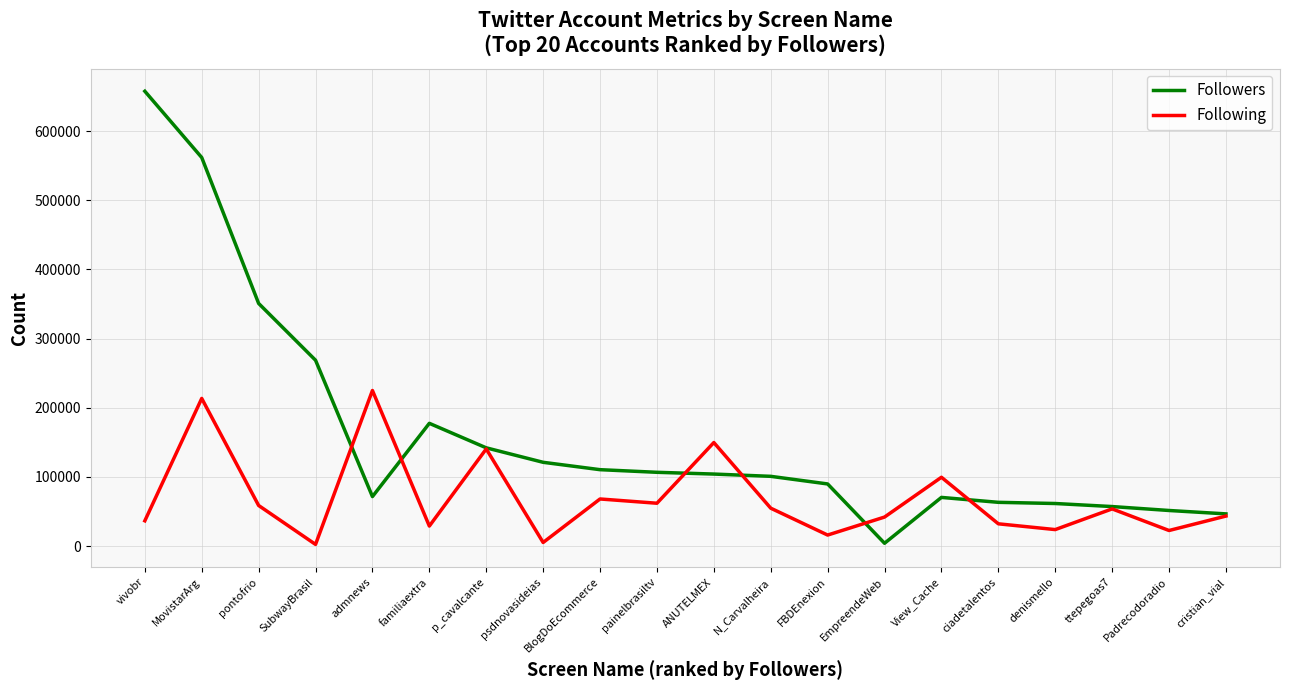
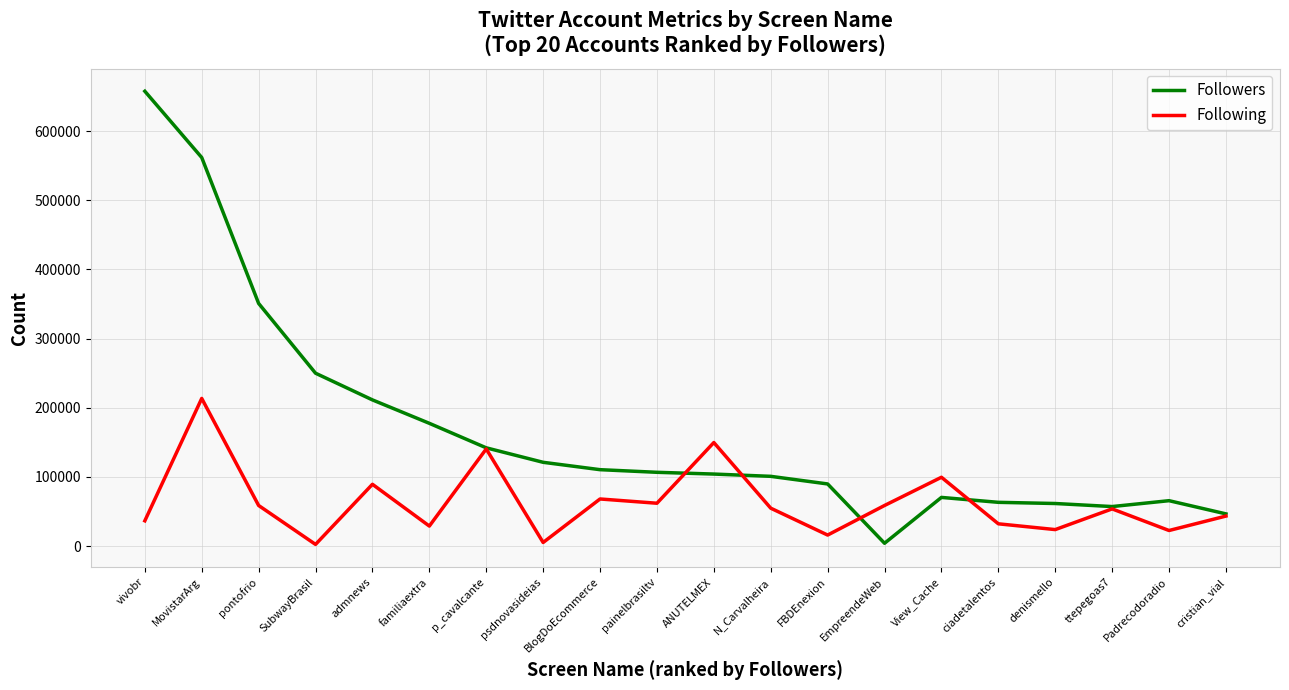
  {
    "Followers": {
      "vivobr": 660000,
      "MovistarArg": 560000,
      "pontofrio": 350000,
-     "SubwayBrasil": 270000,
-     "admnews": 70000,
+     "SubwayBrasil": 250000,
+     "admnews": 210000,
      "familiaextra": 180000,
      "psdnovasideias": 120000,
      "BlogDoEcommerce": 110000,
      "painelbrasiltv": 110000,
      "ANUTELMEX": 100000,
      "N_Carvalheira": 100000,
      "FBDEnexion": 90000,
      "EmpreendeWeb": 0,
      "View_Cache": 70000,
      "ciadetalentos": 60000,
      "denismello": 60000,
-     "Padrecodoradio": 50000
+     "Padrecodoradio": 70000
    },
    "Following": {
      "vivobr": 40000,
      "MovistarArg": 210000,
      "pontofrio": 60000,
      "SubwayBrasil": 0,
-     "admnews": 220000,
+     "admnews": 90000,
      "familiaextra": 30000,
      "psdnovasideias": 10000,
      "BlogDoEcommerce": 70000,
      "painelbrasiltv": 60000,
      "ANUTELMEX": 150000,
      "N_Carvalheira": 50000,
      "FBDEnexion": 20000,
-     "EmpreendeWeb": 40000,
+     "EmpreendeWeb": 60000,
      "View_Cache": 100000,
      "ciadetalentos": 30000,
      "denismello": 20000,
      "Padrecodoradio": 20000
    }
  }
